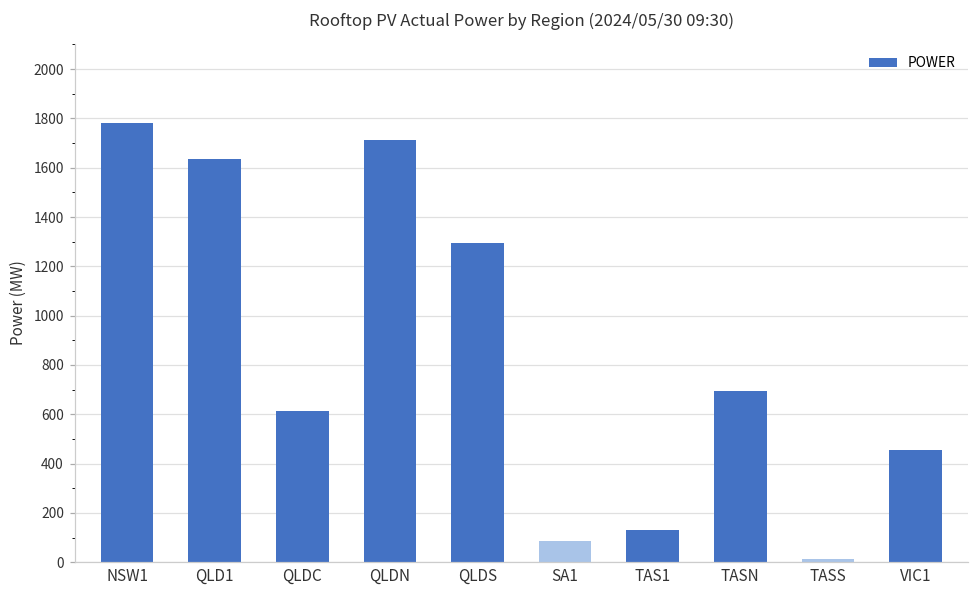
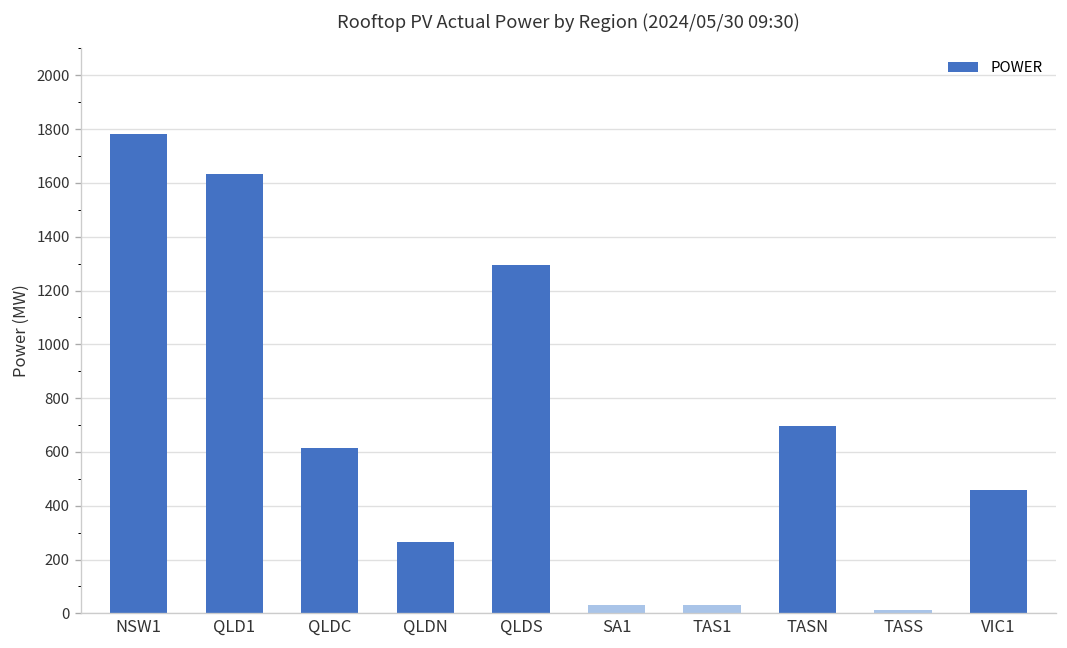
  {
    "NSW1": 1780,
    "QLD1": 1630,
    "QLDC": 610,
-   "QLDN": 1710,
+   "QLDN": 270,
    "QLDS": 1300,
-   "SA1": 90,
-   "TAS1": 130,
+   "SA1": 30,
+   "TAS1": 30,
    "TASN": 700,
    "TASS": 10,
    "VIC1": 460
  }
